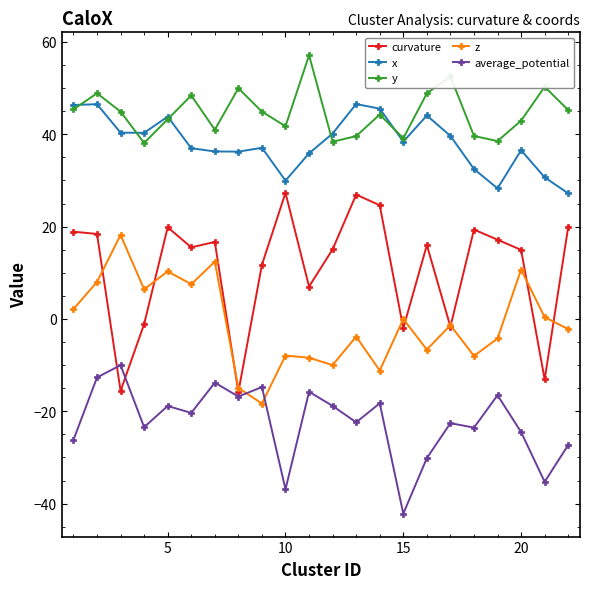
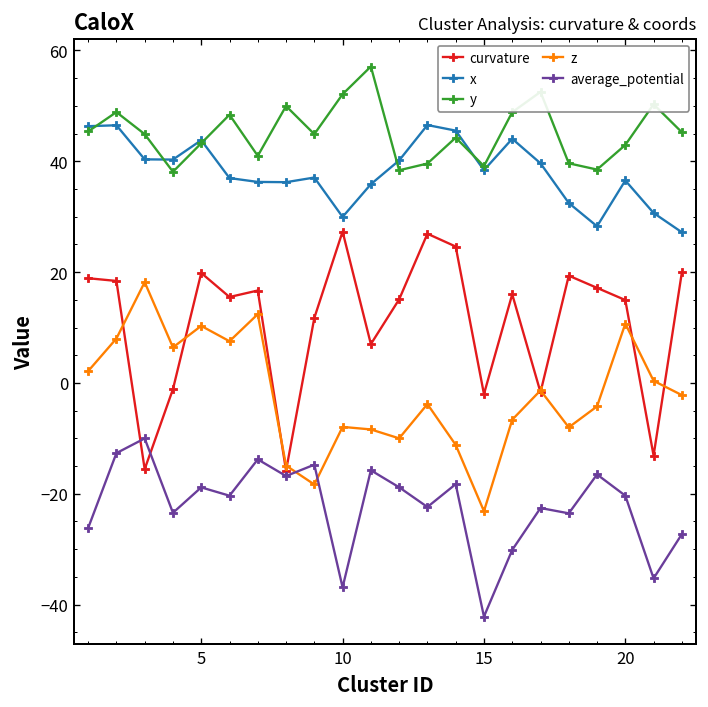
  {
    "curvature": {
      "5": 20,
      "10": 27,
      "15": -2,
      "20": 15
    },
    "x": {
      "10": 30,
      "15": 38,
      "20": 37
    },
    "y": {
-     "10": 42,
+     "10": 52,
      "15": 39,
      "20": 43
    },
    "z": {
      "5": 10,
      "10": -8,
-     "15": 0,
+     "15": -23,
      "20": 11
    },
    "average_potential": {
      "5": -19,
      "10": -37,
      "15": -42,
-     "20": -24
+     "20": -20
    }
  }
